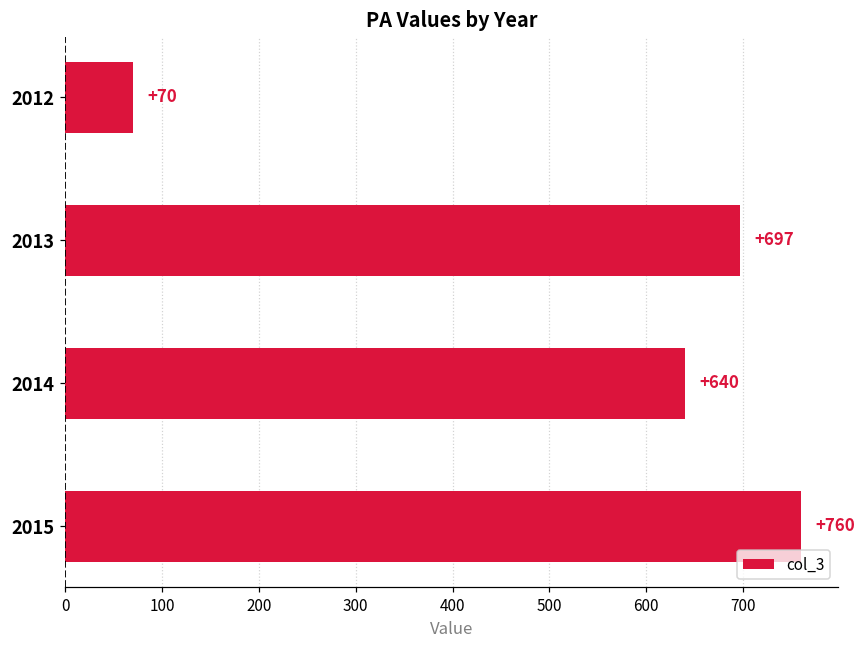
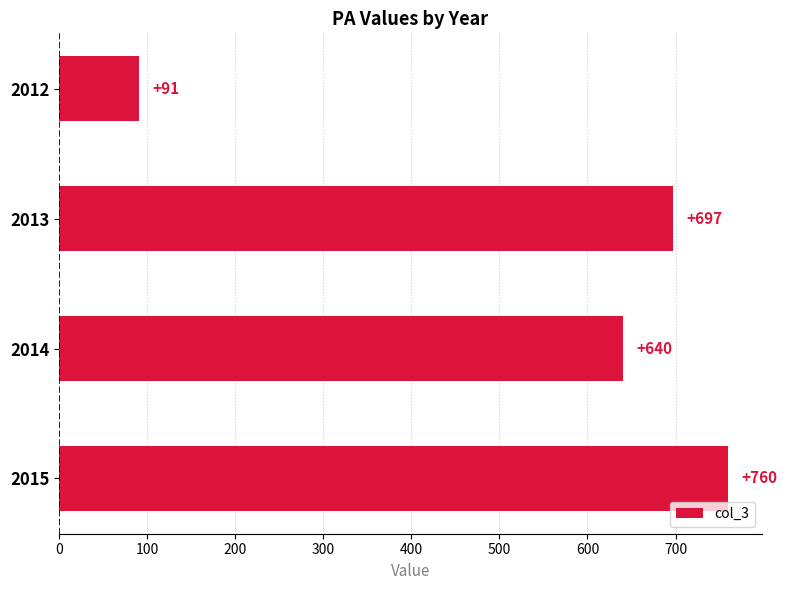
  {
-   "2012": "+70",
+   "2012": "+91",
    "2013": "+697",
    "2014": "+640",
    "2015": "+760"
  }
